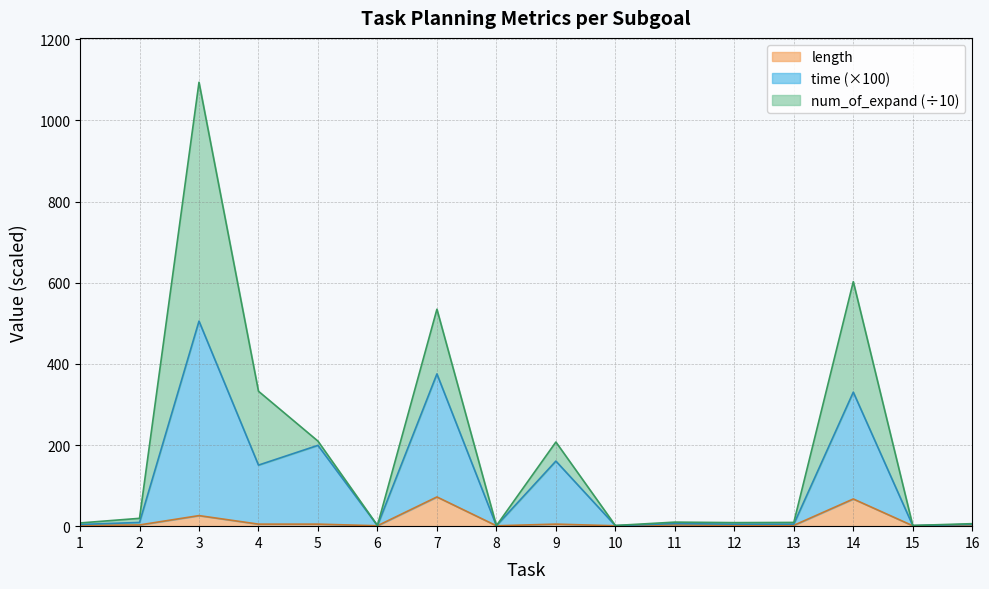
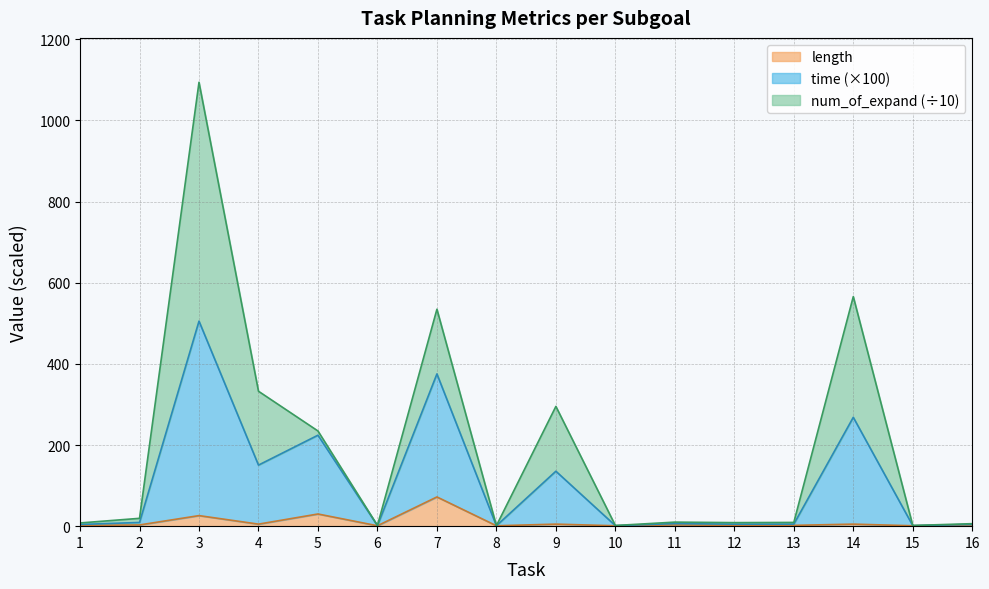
  {
    "length": {
      "3": 30,
      "4": 10,
-     "5": 10,
+     "5": 30,
      "7": 70,
      "9": 10,
-     "14": 70
+     "14": 10
    },
    "time (×100)": {
      "3": 480,
      "4": 150,
      "5": 190,
      "7": 300,
-     "9": 160,
+     "9": 130,
      "14": 260
    },
    "num_of_expand (÷10)": {
      "2": 10,
      "3": 590,
      "4": 180,
      "5": 10,
      "7": 160,
-     "9": 50,
-     "14": 270
+     "9": 160,
+     "14": 300
    }
  }
